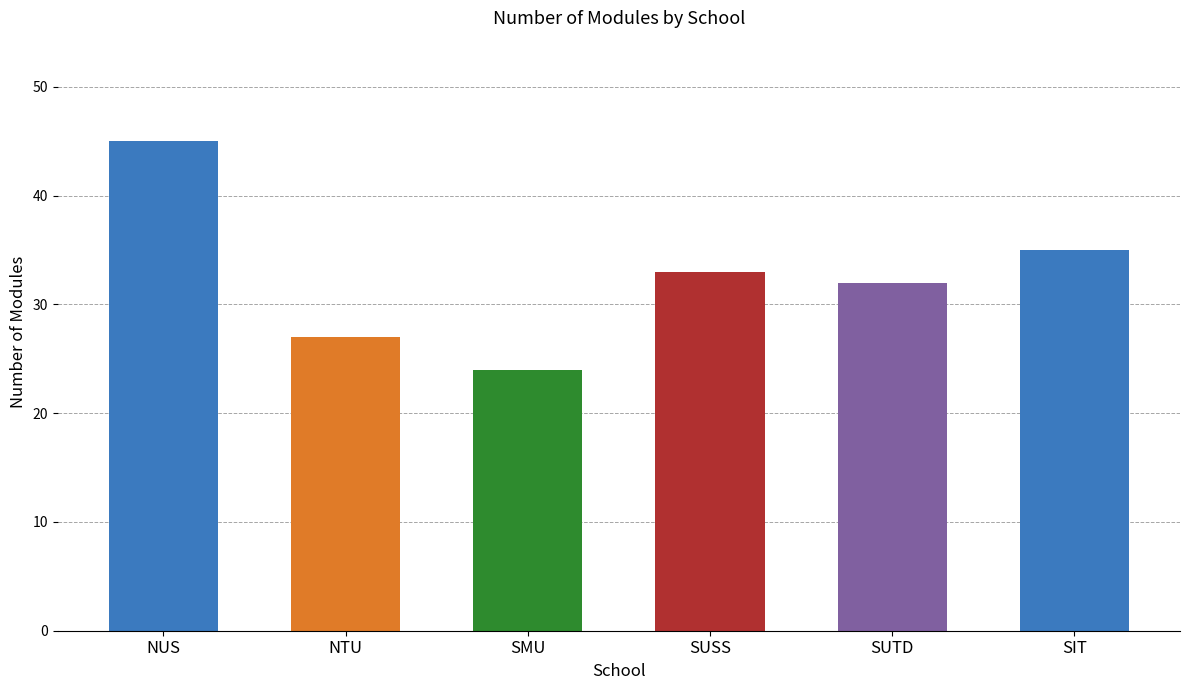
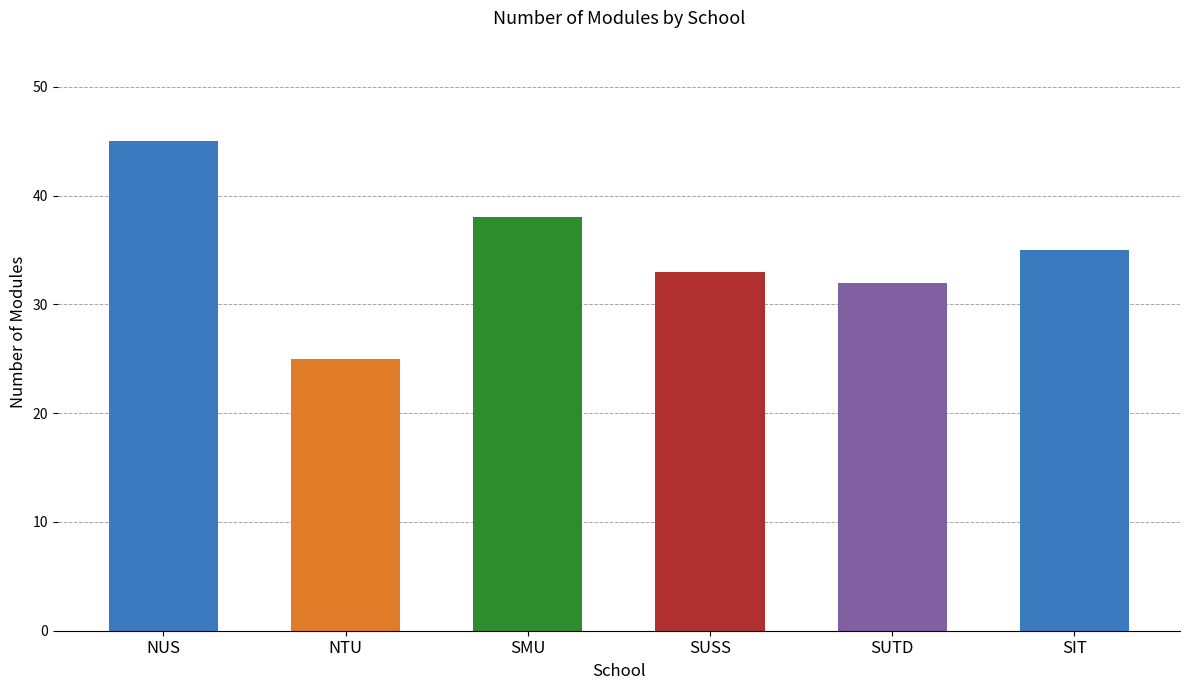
  {
    "NUS": 45,
-   "NTU": 27,
-   "SMU": 24,
+   "NTU": 25,
+   "SMU": 38,
    "SUSS": 33,
    "SUTD": 32,
    "SIT": 35
  }
